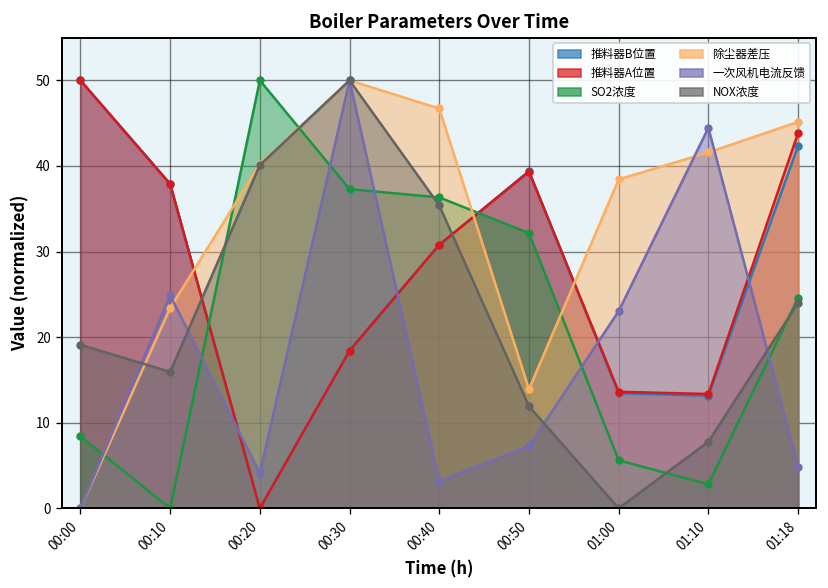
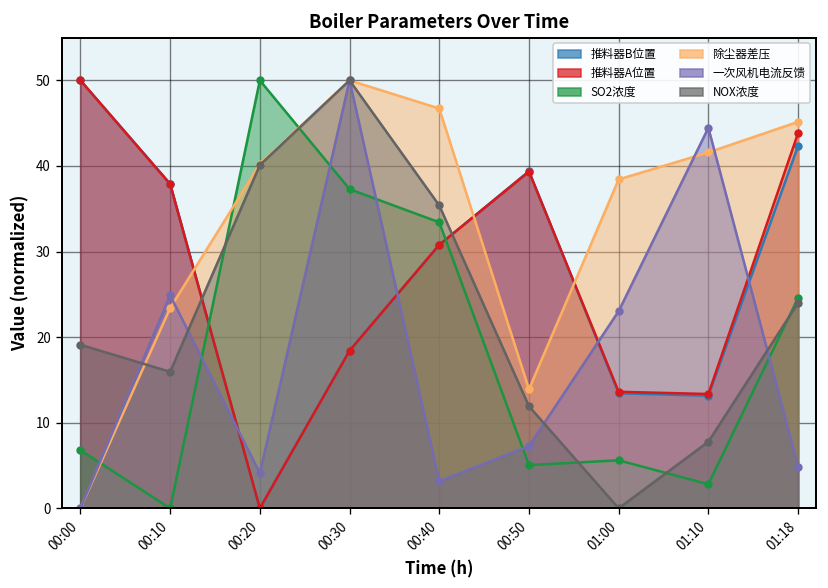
  {
    "推料器A位置": {
      "01:18": 44
    },
    "SO2浓度": {
-     "00:00": 8,
+     "00:00": 7,
      "00:10": 0,
      "00:20": 50,
      "00:30": 37,
-     "00:40": 36,
-     "00:50": 32,
+     "00:40": 33,
+     "00:50": 5,
      "01:00": 6,
      "01:10": 3,
      "01:18": 25
    },
    "除尘器差压": {
      "00:10": 23,
      "00:40": 47,
      "00:50": 14,
      "01:00": 38,
      "01:10": 42,
      "01:18": 45
    }
  }
